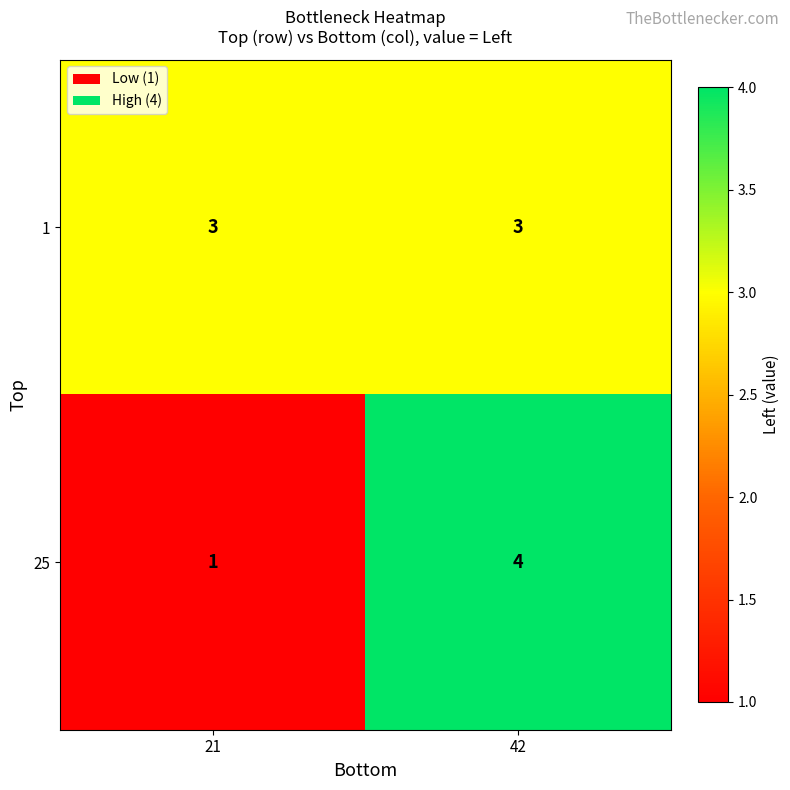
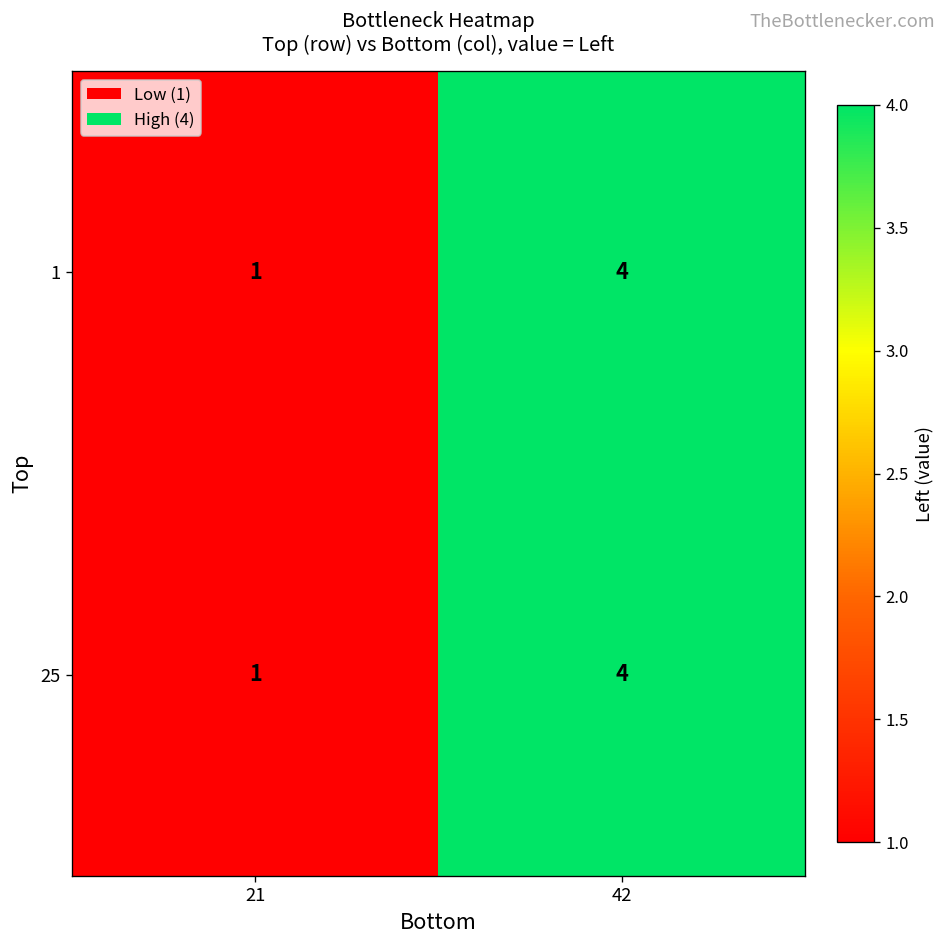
  {
    "1": {
-     "21": 3,
-     "42": 3
+     "21": 1,
+     "42": 4
    },
    "25": {
      "21": 1,
      "42": 4
    }
  }
